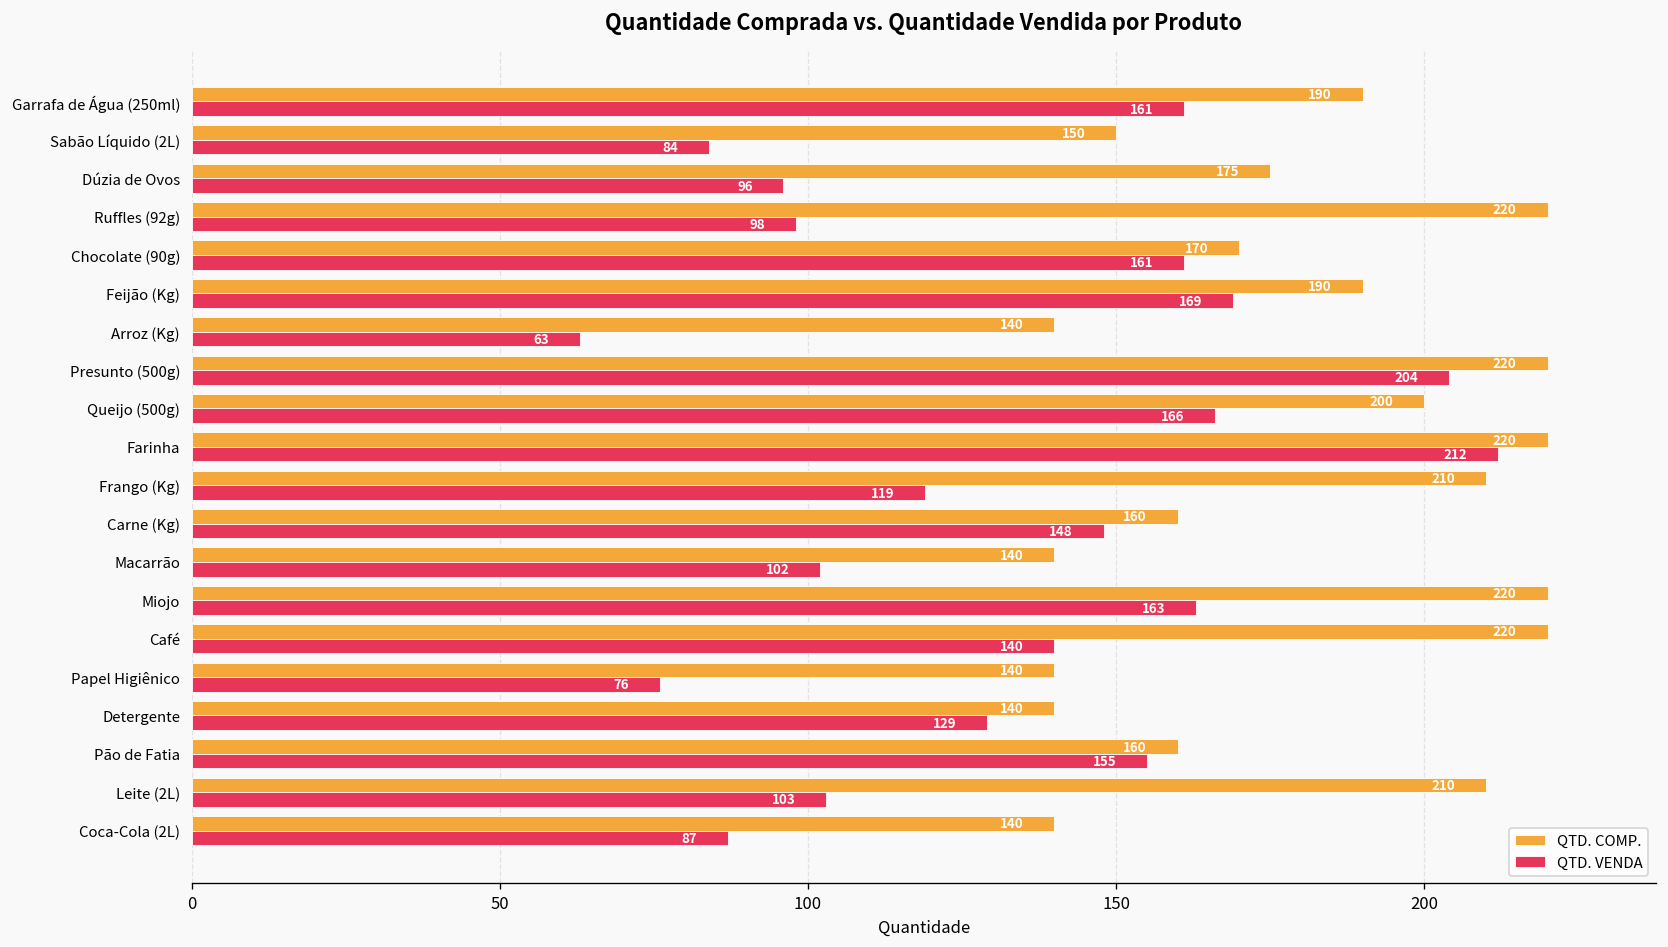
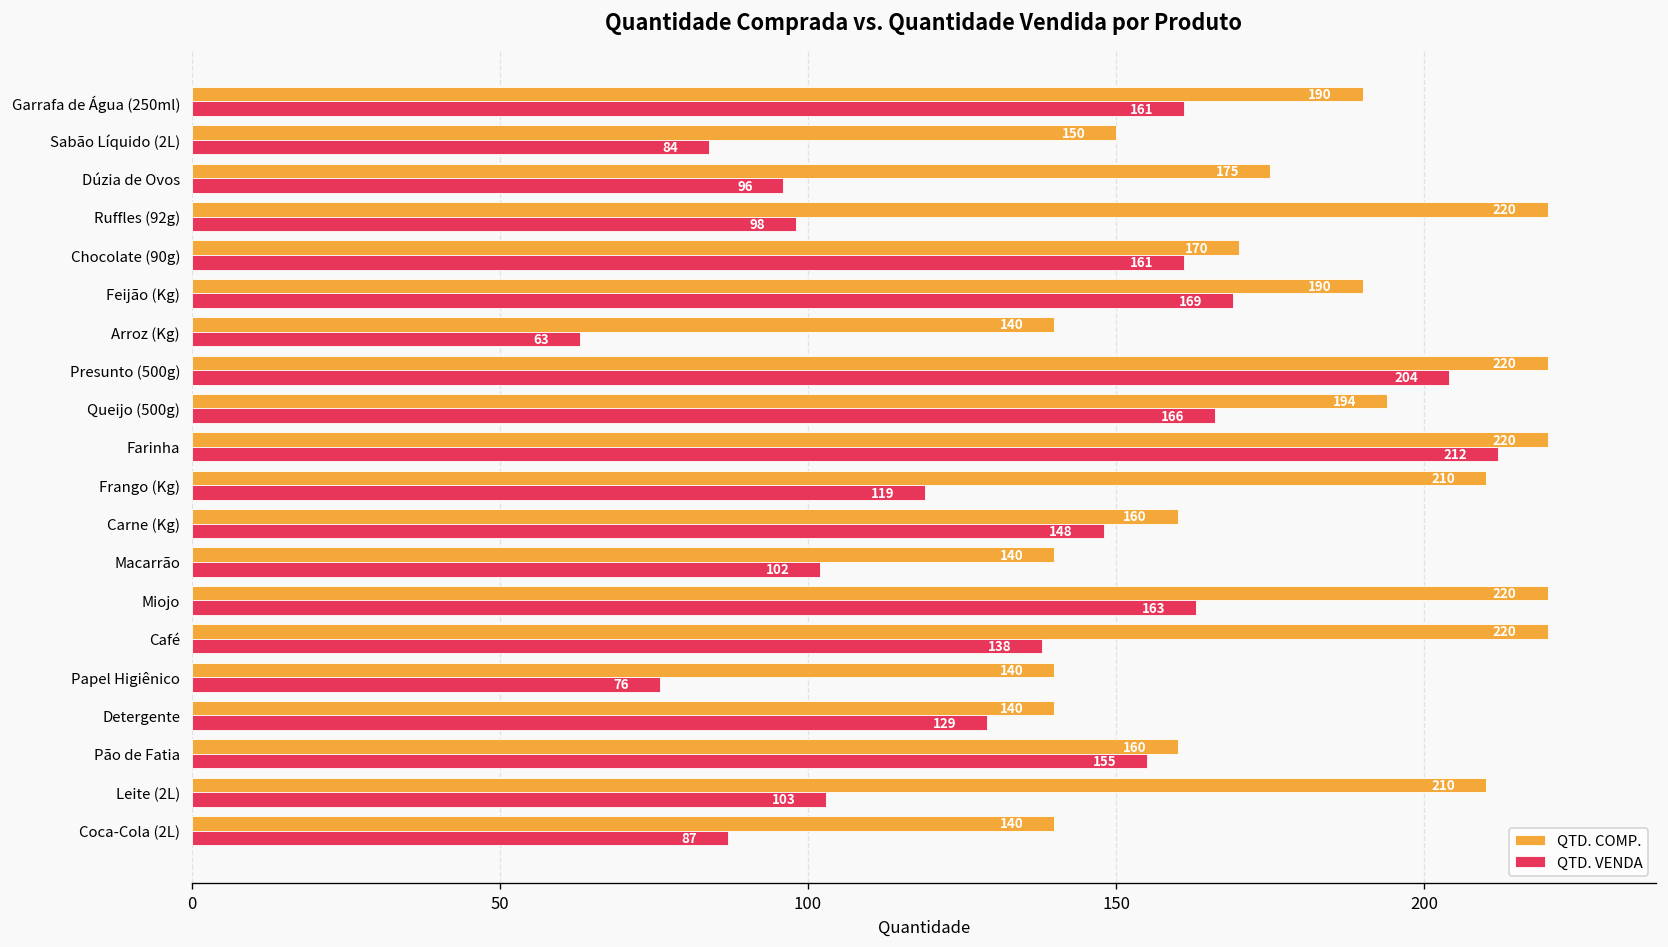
  {
    "QTD. COMP.": {
      "Garrafa de Água (250ml)": 190,
      "Sabão Líquido (2L)": 150,
      "Dúzia de Ovos": 175,
      "Ruffles (92g)": 220,
      "Chocolate (90g)": 170,
      "Feijão (Kg)": 190,
      "Arroz (Kg)": 140,
      "Presunto (500g)": 220,
-     "Queijo (500g)": 200,
+     "Queijo (500g)": 194,
      "Farinha": 220,
      "Frango (Kg)": 210,
      "Carne (Kg)": 160,
      "Macarrão": 140,
      "Miojo": 220,
      "Café": 220,
      "Papel Higiênico": 140,
      "Detergente": 140,
      "Pão de Fatia": 160,
      "Leite (2L)": 210,
      "Coca-Cola (2L)": 140
    },
    "QTD. VENDA": {
      "Garrafa de Água (250ml)": 161,
      "Sabão Líquido (2L)": 84,
      "Dúzia de Ovos": 96,
      "Ruffles (92g)": 98,
      "Chocolate (90g)": 161,
      "Feijão (Kg)": 169,
      "Arroz (Kg)": 63,
      "Presunto (500g)": 204,
      "Queijo (500g)": 166,
      "Farinha": 212,
      "Frango (Kg)": 119,
      "Carne (Kg)": 148,
      "Macarrão": 102,
      "Miojo": 163,
-     "Café": 140,
+     "Café": 138,
      "Papel Higiênico": 76,
      "Detergente": 129,
      "Pão de Fatia": 155,
      "Leite (2L)": 103,
      "Coca-Cola (2L)": 87
    }
  }
